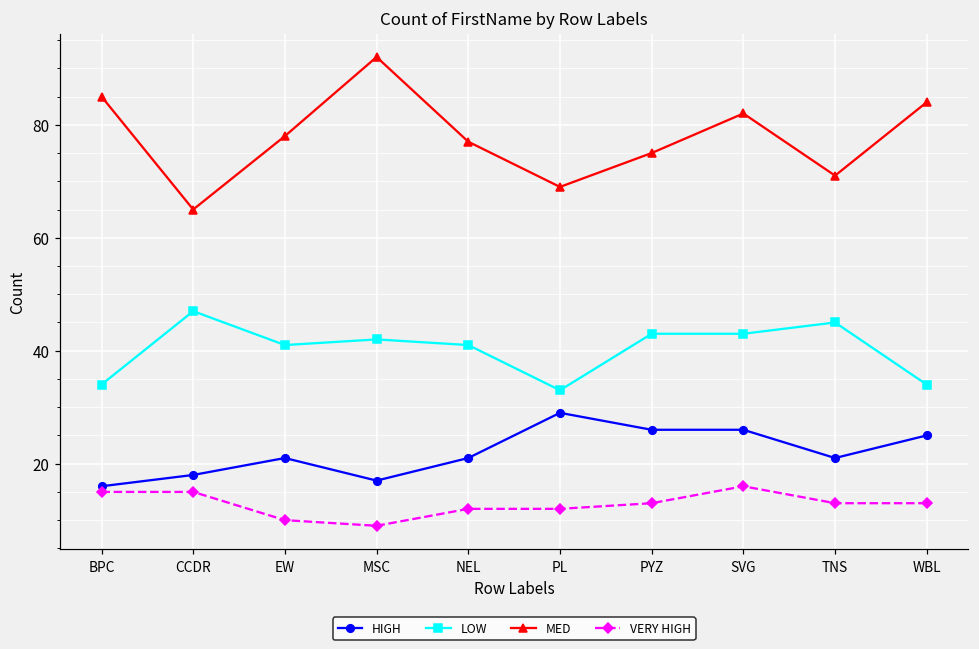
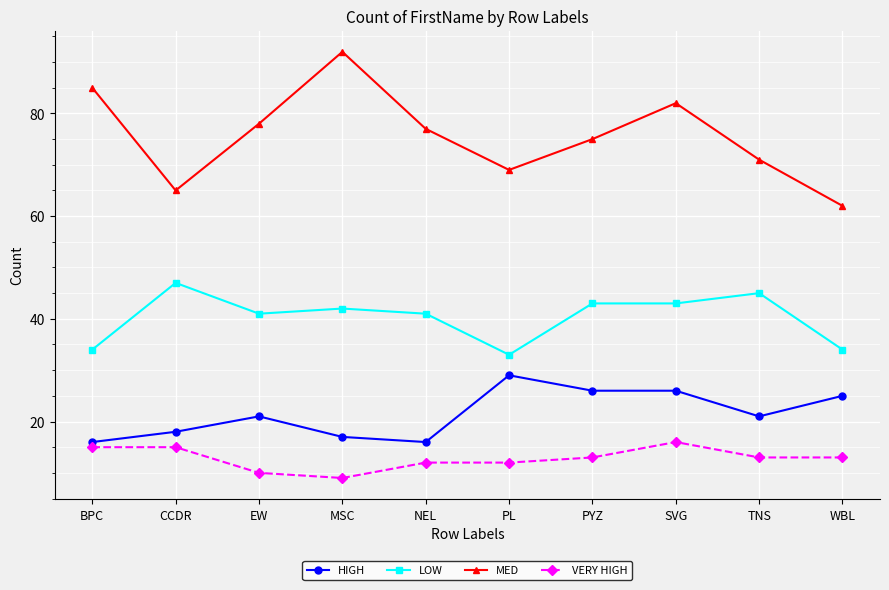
  {
    "HIGH": {
      "BPC": 16,
      "CCDR": 18,
      "EW": 21,
      "MSC": 17,
-     "NEL": 21,
+     "NEL": 16,
      "PL": 29,
      "PYZ": 26,
      "SVG": 26,
      "TNS": 21,
      "WBL": 25
    },
    "LOW": {
      "BPC": 34,
      "CCDR": 47,
      "EW": 41,
      "MSC": 42,
      "NEL": 41,
      "PL": 33,
      "PYZ": 43,
      "SVG": 43,
      "TNS": 45,
      "WBL": 34
    },
    "MED": {
      "BPC": 85,
      "CCDR": 65,
      "EW": 78,
      "MSC": 92,
      "NEL": 77,
      "PL": 69,
      "PYZ": 75,
      "SVG": 82,
      "TNS": 71,
-     "WBL": 84
+     "WBL": 62
    },
    "VERY HIGH": {
      "BPC": 15,
      "CCDR": 15,
      "EW": 10,
      "MSC": 9,
      "NEL": 12,
      "PL": 12,
      "PYZ": 13,
      "SVG": 16,
      "TNS": 13,
      "WBL": 13
    }
  }
